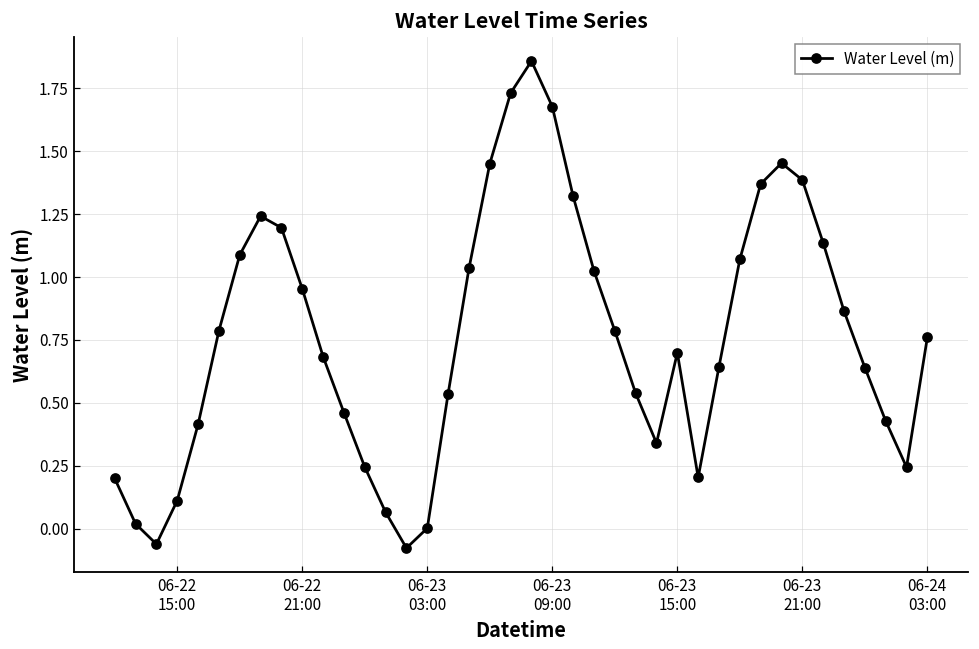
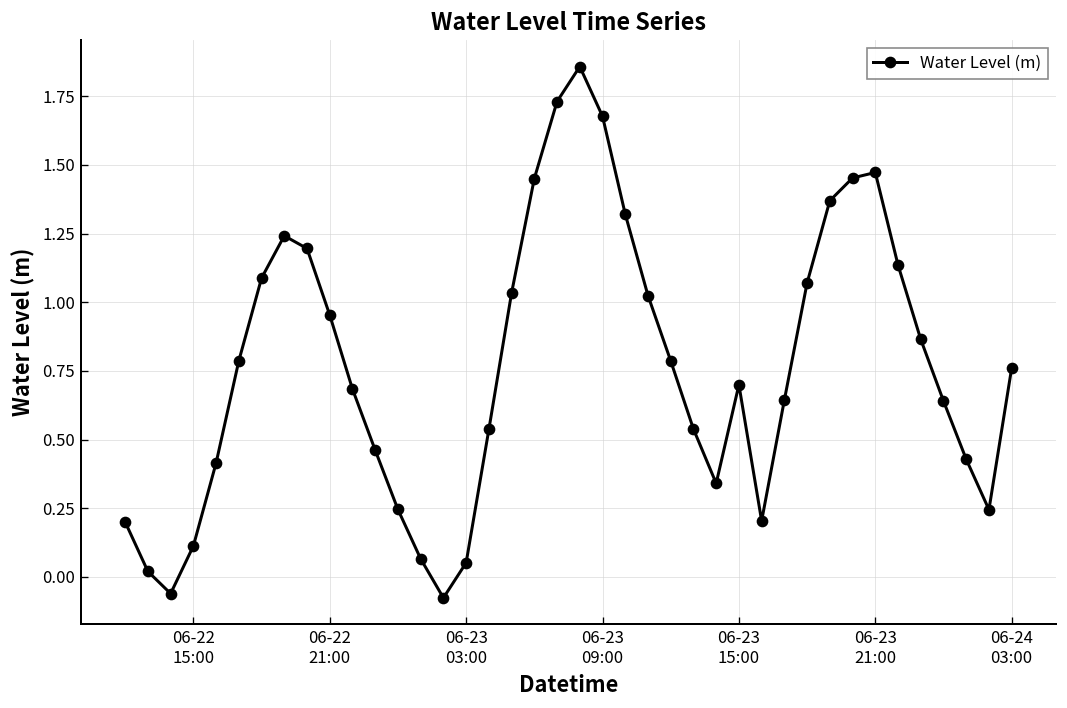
  {
    "06-22 15:00": 0.11,
    "06-22 21:00": 0.95,
-   "06-23 03:00": 0.00,
+   "06-23 03:00": 0.05,
    "06-23 09:00": 1.68,
    "06-23 15:00": 0.70,
-   "06-23 21:00": 1.39,
+   "06-23 21:00": 1.47,
    "06-24 03:00": 0.76
  }
